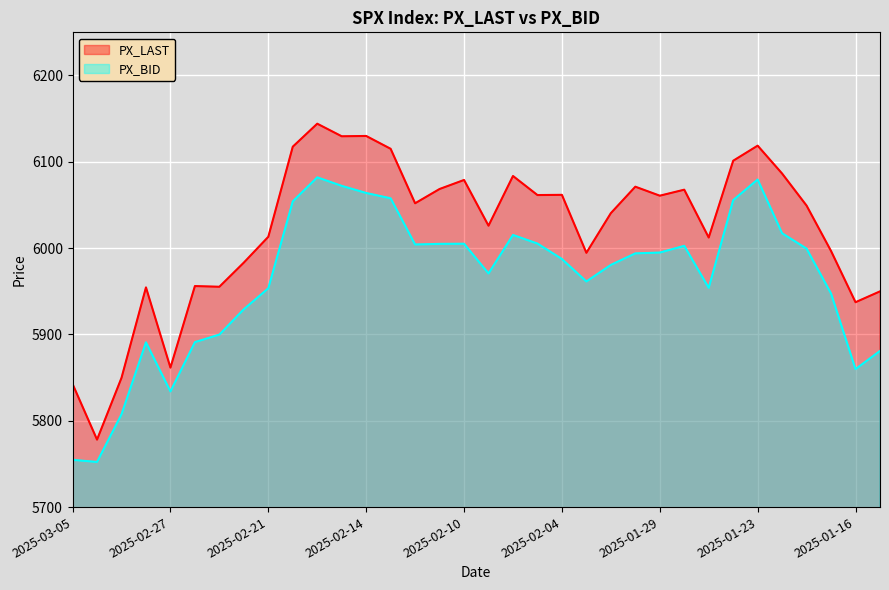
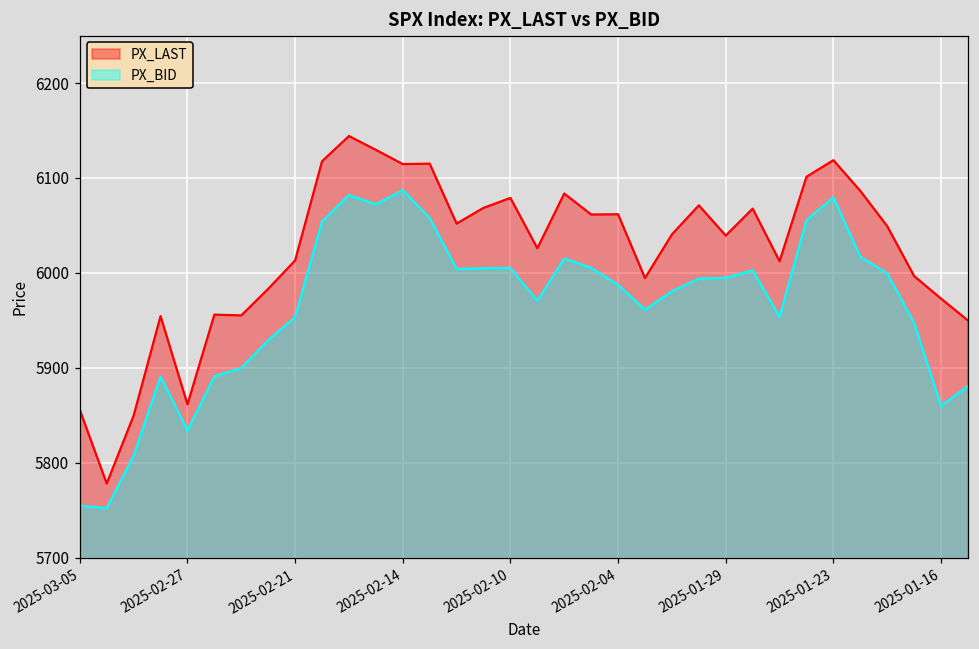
  {
    "PX_LAST": {
-     "2025-03-05": 5840,
+     "2025-03-05": 5860,
      "2025-02-27": 5860,
      "2025-02-21": 6010,
-     "2025-02-14": 6130,
+     "2025-02-14": 6110,
      "2025-02-10": 6080,
      "2025-02-04": 6060,
-     "2025-01-29": 6060,
+     "2025-01-29": 6040,
      "2025-01-23": 6120,
-     "2025-01-16": 5940
+     "2025-01-16": 5970
    },
    "PX_BID": {
      "2025-03-05": 5750,
      "2025-02-27": 5830,
      "2025-02-21": 5950,
-     "2025-02-14": 6060,
+     "2025-02-14": 6090,
      "2025-02-10": 6010,
      "2025-02-04": 5990,
      "2025-01-29": 5990,
      "2025-01-23": 6080,
      "2025-01-16": 5860
    }
  }
